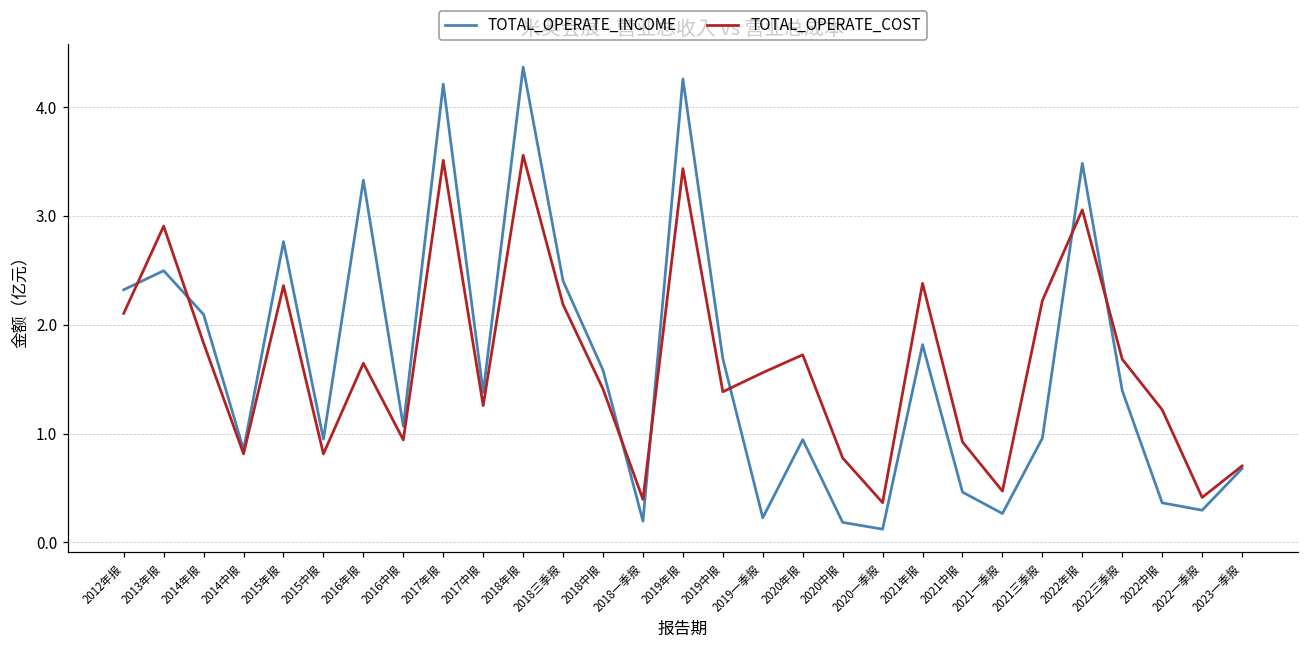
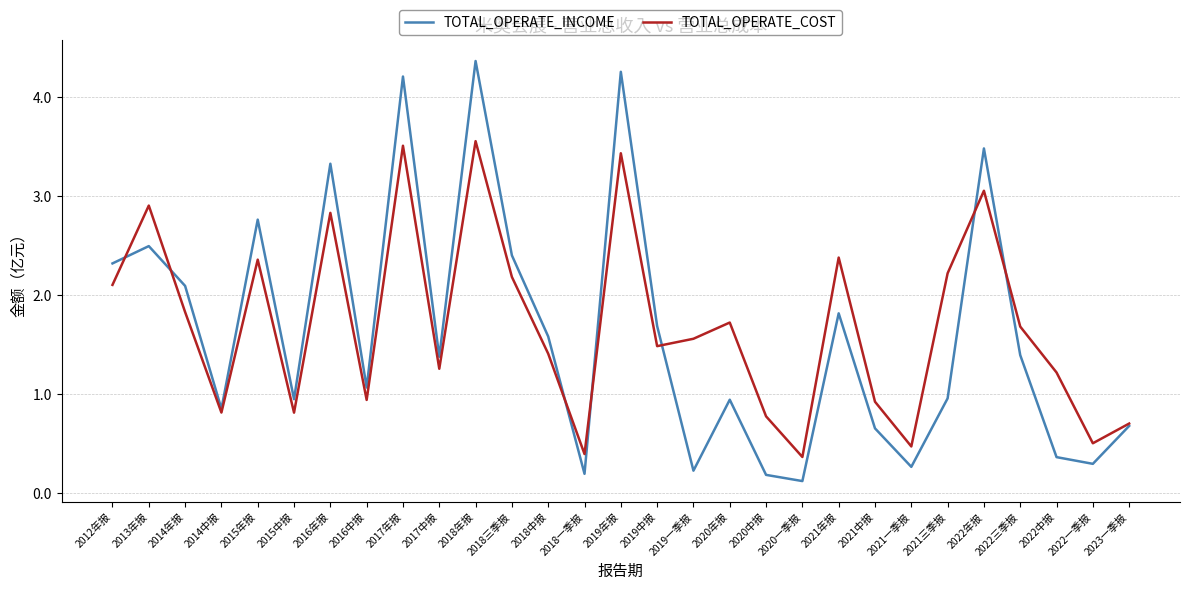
  {
    "TOTAL_OPERATE_INCOME": {
      "2012年报": 2.3,
      "2013年报": 2.5,
      "2014年报": 2.1,
      "2014中报": 0.9,
      "2015年报": 2.8,
      "2015中报": 0.9,
      "2016年报": 3.3,
      "2016中报": 1.1,
      "2017年报": 4.2,
      "2017中报": 1.4,
      "2018年报": 4.4,
      "2018三季报": 2.4,
      "2018中报": 1.6,
      "2018一季报": 0.2,
      "2019年报": 4.3,
      "2019中报": 1.7,
      "2019一季报": 0.2,
      "2020年报": 0.9,
      "2020中报": 0.2,
      "2020一季报": 0.1,
      "2021年报": 1.8,
-     "2021中报": 0.5,
+     "2021中报": 0.7,
      "2021一季报": 0.3,
      "2021三季报": 1.0,
      "2022年报": 3.5,
      "2022三季报": 1.4,
      "2022中报": 0.4,
      "2022一季报": 0.3
    },
    "TOTAL_OPERATE_COST": {
      "2012年报": 2.1,
      "2013年报": 2.9,
      "2014年报": 1.8,
      "2014中报": 0.8,
      "2015年报": 2.4,
      "2015中报": 0.8,
-     "2016年报": 1.6,
+     "2016年报": 2.8,
      "2016中报": 0.9,
      "2017年报": 3.5,
      "2017中报": 1.3,
      "2018年报": 3.6,
      "2018三季报": 2.2,
      "2018中报": 1.4,
      "2018一季报": 0.4,
      "2019年报": 3.4,
-     "2019中报": 1.4,
+     "2019中报": 1.5,
      "2019一季报": 1.6,
      "2020年报": 1.7,
      "2020中报": 0.8,
      "2020一季报": 0.4,
      "2021年报": 2.4,
      "2021中报": 0.9,
      "2021一季报": 0.5,
      "2021三季报": 2.2,
      "2022年报": 3.1,
      "2022三季报": 1.7,
      "2022中报": 1.2,
-     "2022一季报": 0.4
+     "2022一季报": 0.5
    }
  }
